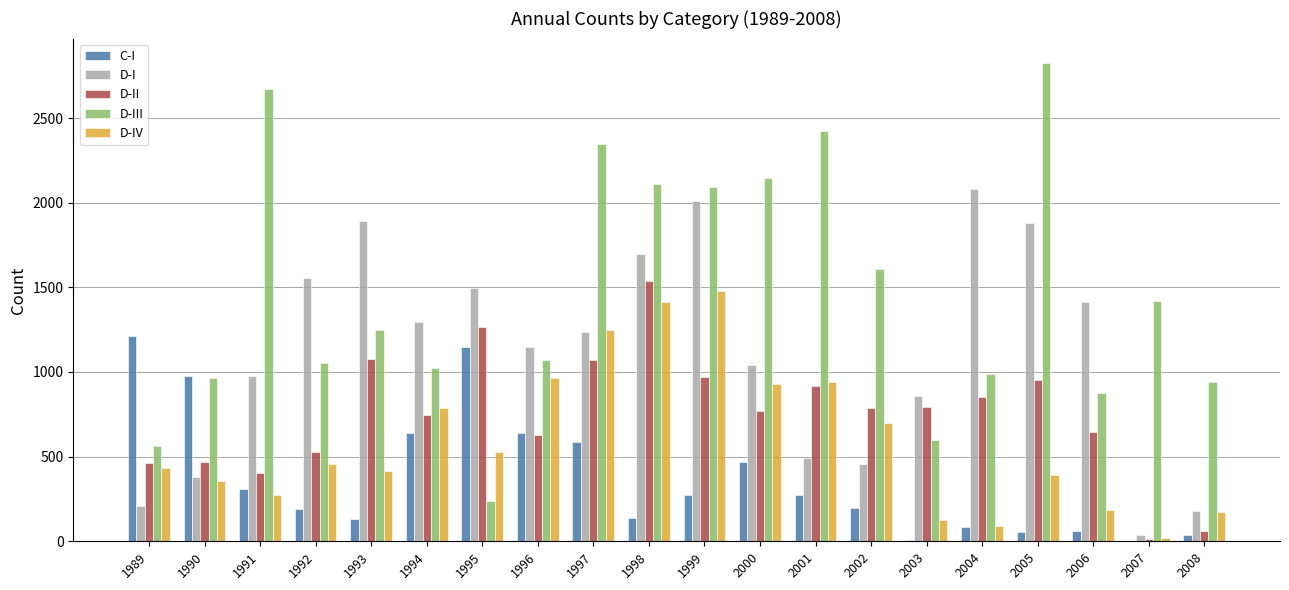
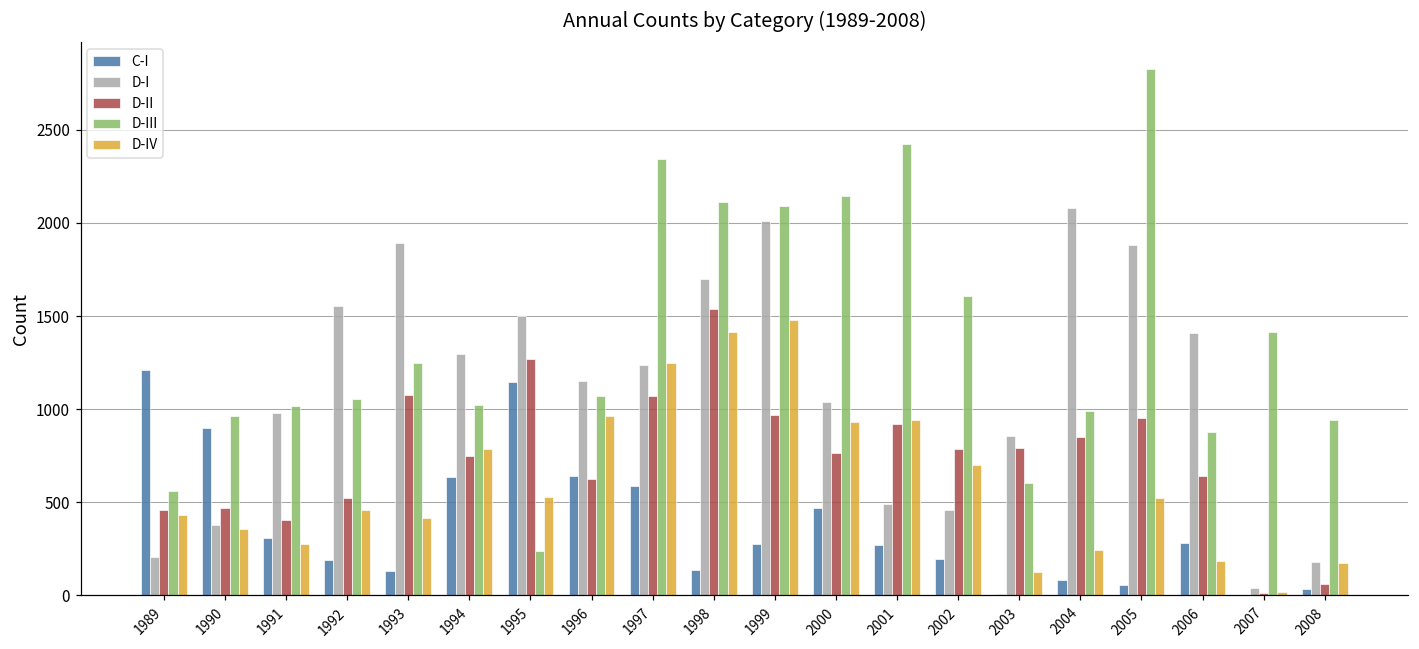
  {
    "C-I": {
      "1989": 1210,
-     "1990": 980,
+     "1990": 900,
      "1991": 310,
      "1992": 190,
      "1993": 130,
      "1994": 640,
      "1995": 1150,
      "1996": 640,
      "1997": 590,
      "1998": 140,
      "1999": 280,
      "2000": 470,
      "2001": 270,
      "2002": 200,
      "2004": 80,
      "2005": 50,
-     "2006": 60,
+     "2006": 280,
      "2007": 0,
      "2008": 40
    },
    "D-I": {
      "1989": 210,
      "1990": 380,
      "1991": 980,
      "1992": 1550,
      "1993": 1890,
      "1994": 1300,
      "1995": 1500,
      "1996": 1150,
      "1997": 1240,
      "1998": 1700,
      "1999": 2010,
      "2000": 1040,
      "2001": 490,
      "2002": 460,
      "2003": 860,
      "2004": 2080,
      "2005": 1880,
      "2006": 1410,
      "2007": 40,
      "2008": 180
    },
    "D-II": {
      "1989": 460,
      "1990": 470,
      "1991": 410,
      "1992": 530,
      "1993": 1080,
      "1994": 750,
      "1995": 1270,
      "1996": 630,
      "1997": 1070,
      "1998": 1540,
      "1999": 970,
      "2000": 770,
      "2001": 920,
      "2002": 790,
      "2003": 790,
      "2004": 850,
      "2005": 950,
      "2006": 640,
      "2008": 60
    },
    "D-III": {
      "1989": 560,
      "1990": 970,
-     "1991": 2670,
+     "1991": 1020,
      "1992": 1060,
      "1993": 1250,
      "1994": 1020,
      "1995": 240,
      "1996": 1070,
      "1997": 2350,
      "1998": 2110,
      "1999": 2090,
      "2000": 2150,
      "2001": 2420,
      "2002": 1610,
      "2003": 600,
      "2004": 990,
      "2005": 2830,
      "2006": 880,
      "2007": 1420,
      "2008": 940
    },
    "D-IV": {
      "1989": 430,
      "1990": 360,
      "1991": 280,
      "1992": 460,
      "1993": 420,
      "1994": 790,
      "1995": 530,
      "1996": 960,
      "1997": 1250,
      "1998": 1420,
      "1999": 1480,
      "2000": 930,
      "2001": 940,
      "2002": 700,
      "2003": 130,
-     "2004": 90,
-     "2005": 390,
+     "2004": 240,
+     "2005": 530,
      "2006": 180,
      "2007": 20,
      "2008": 170
    }
  }
